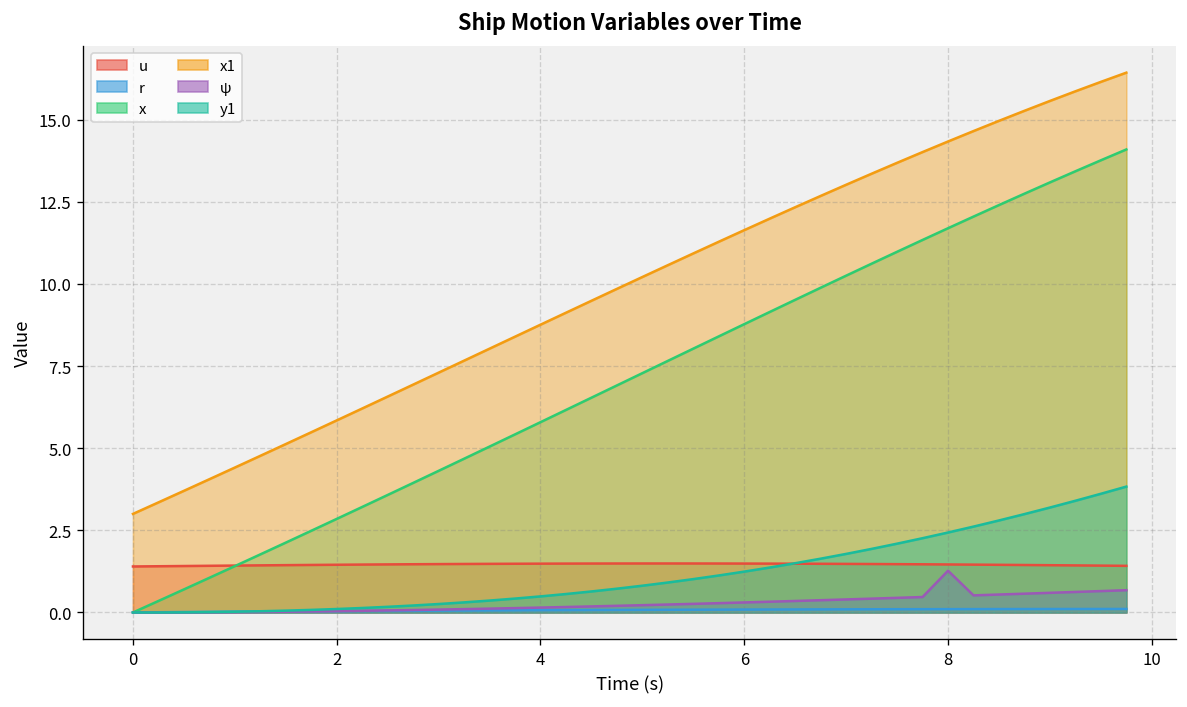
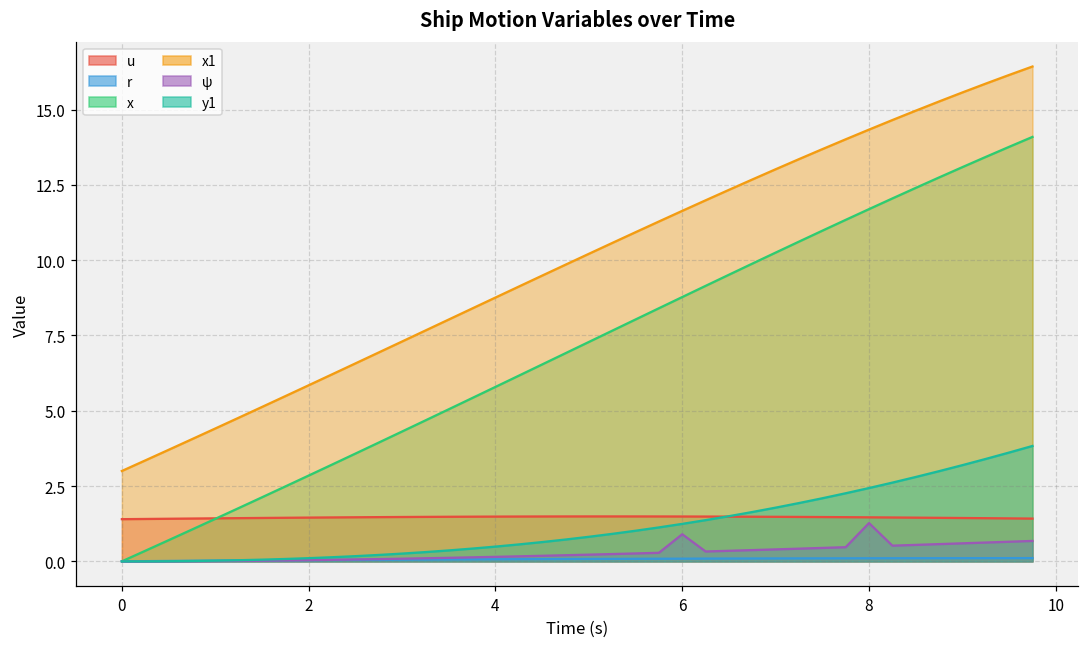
  {
    "ψ": {
-     "6": 0.3,
+     "6": 0.9,
      "8": 1.3
    }
  }
